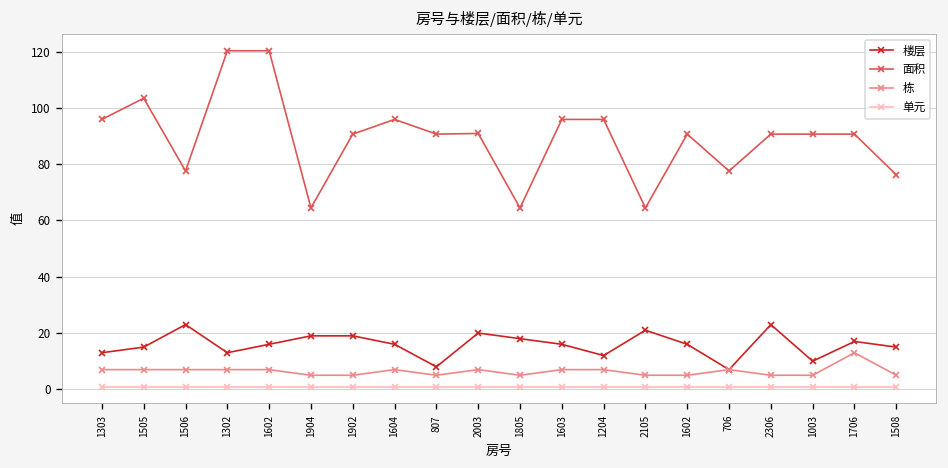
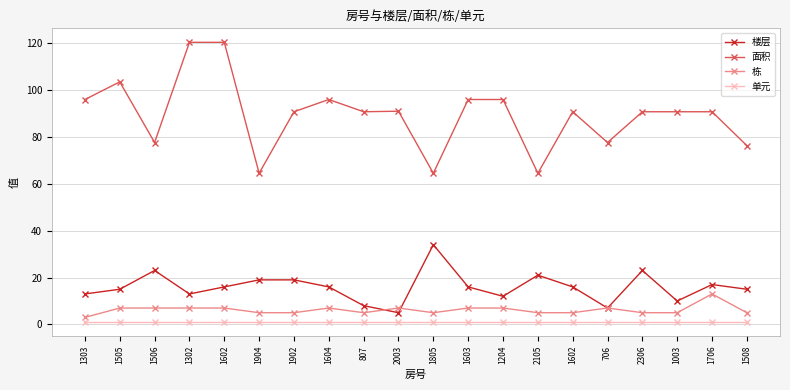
  {
    "楼层": {
      "1303": 13,
      "1505": 15,
      "1506": 23,
      "1302": 13,
      "1904": 19,
      "1902": 19,
      "1604": 16,
      "807": 8,
-     "2003": 20,
-     "1805": 18,
+     "2003": 5,
+     "1805": 34,
      "1603": 16,
      "1204": 12,
      "2105": 21,
      "2306": 23,
      "1003": 10,
      "1706": 17,
      "1508": 15
    },
    "面积": {
      "1303": 96,
      "1505": 103,
      "1506": 78,
      "1302": 120,
      "1904": 64,
      "1902": 91,
      "1604": 96,
      "807": 91,
      "2003": 91,
      "1805": 64,
      "1603": 96,
      "1204": 96,
      "2105": 64,
      "706": 78,
      "2306": 91,
      "1003": 91,
      "1706": 91,
      "1508": 76
    },
    "栋": {
-     "1303": 7,
+     "1303": 3,
      "1505": 7,
      "1506": 7,
      "1302": 7,
      "1904": 5,
      "1902": 5,
      "1604": 7,
      "807": 5,
      "2003": 7,
      "1805": 5,
      "1603": 7,
      "1204": 7,
      "2105": 5,
      "2306": 5,
      "1003": 5,
      "1706": 13,
      "1508": 5
    },
    "单元": {
      "1303": 1,
      "1505": 1,
      "1506": 1,
      "1302": 1,
      "1904": 1,
      "1902": 1,
      "1604": 1,
      "807": 1,
      "2003": 1,
      "1805": 1,
      "1603": 1,
      "1204": 1,
      "2105": 1,
      "706": 1,
      "2306": 1,
      "1003": 1,
      "1706": 1,
      "1508": 1
    }
  }
